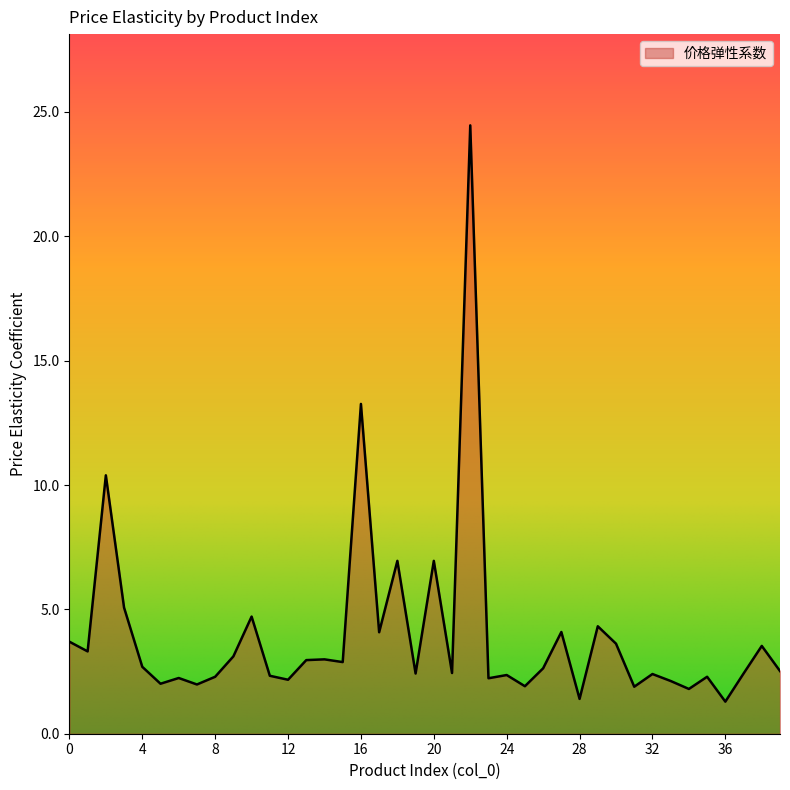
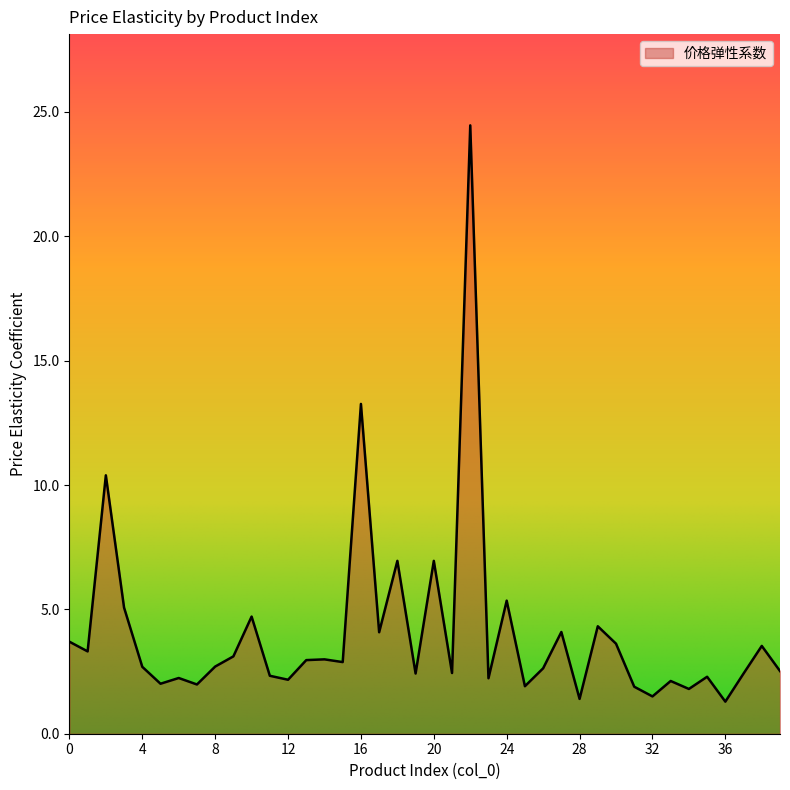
  {
    "0": 3.7,
    "4": 2.7,
-   "8": 2.3,
+   "8": 2.7,
    "12": 2.2,
    "16": 13.3,
    "20": 7.0,
-   "24": 2.4,
+   "24": 5.4,
    "28": 1.4,
-   "32": 2.4,
+   "32": 1.5,
    "36": 1.3
  }
